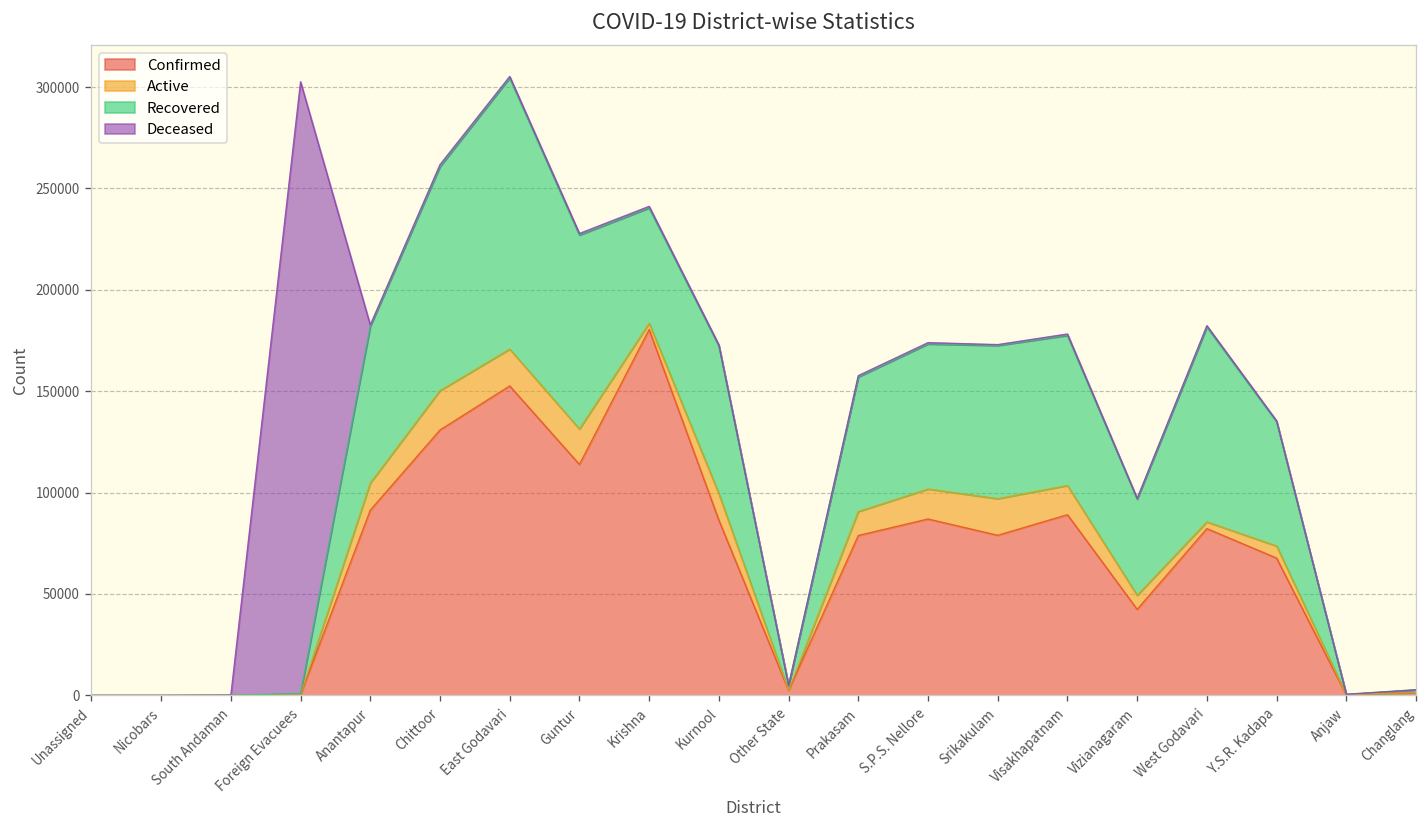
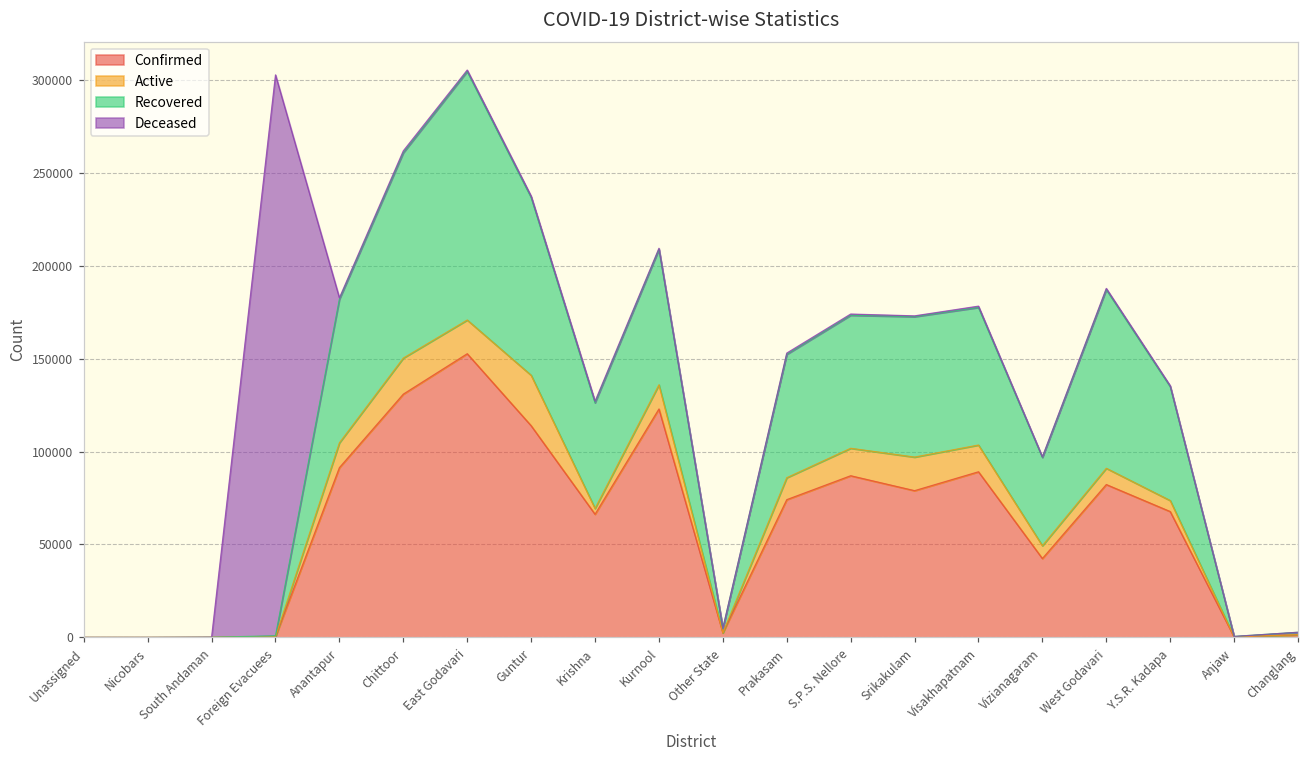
  {
    "Confirmed": {
      "Anantapur": 91000,
      "Chittoor": 131000,
      "East Godavari": 153000,
      "Guntur": 114000,
-     "Krishna": 180000,
-     "Kurnool": 86000,
-     "Prakasam": 79000,
+     "Krishna": 66000,
+     "Kurnool": 123000,
+     "Prakasam": 74000,
      "S.P.S. Nellore": 87000,
      "Srikakulam": 79000,
      "Visakhapatnam": 89000,
      "Vizianagaram": 42000,
      "West Godavari": 82000,
      "Y.S.R. Kadapa": 68000
    },
    "Active": {
      "Anantapur": 13000,
      "Chittoor": 19000,
      "East Godavari": 18000,
-     "Guntur": 17000,
+     "Guntur": 27000,
      "Krishna": 3000,
      "Kurnool": 13000,
      "Prakasam": 12000,
      "S.P.S. Nellore": 15000,
      "Srikakulam": 18000,
      "Visakhapatnam": 14000,
      "Vizianagaram": 7000,
-     "West Godavari": 3000,
+     "West Godavari": 9000,
      "Y.S.R. Kadapa": 6000
    },
    "Deceased": {
      "Foreign Evacuees": 302000
    }
  }
